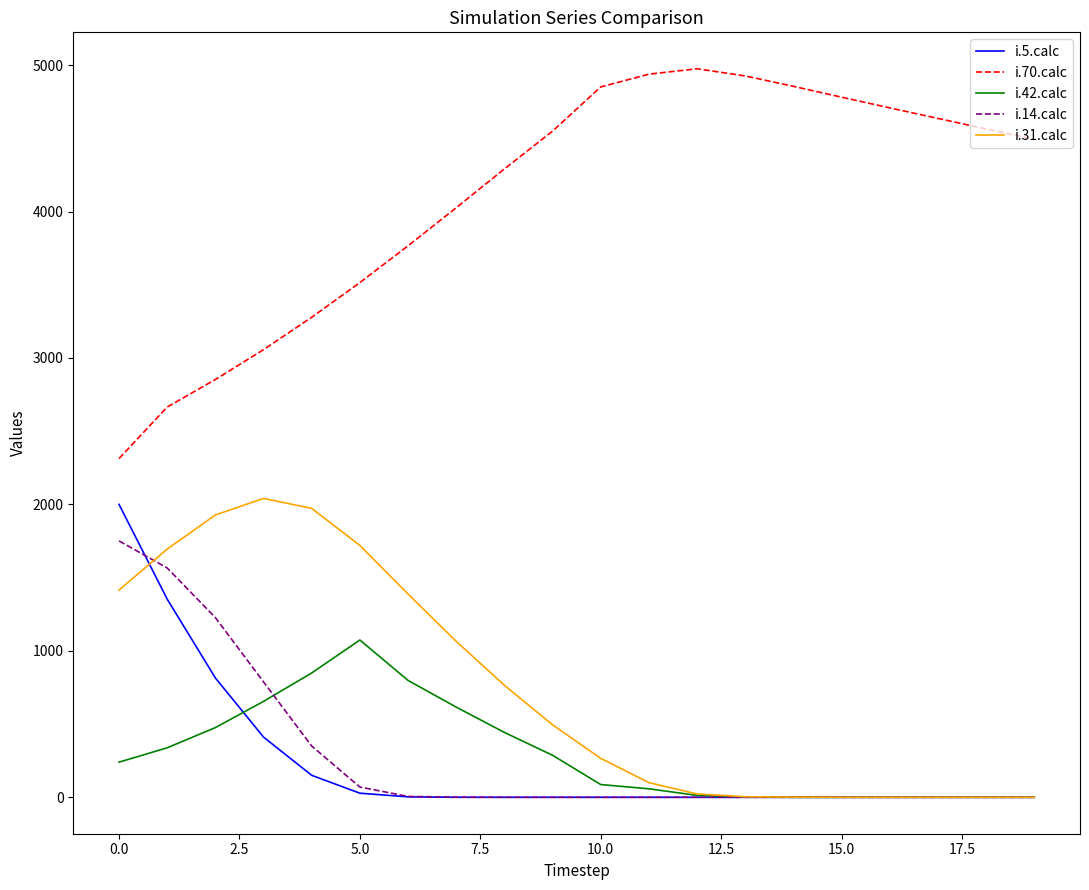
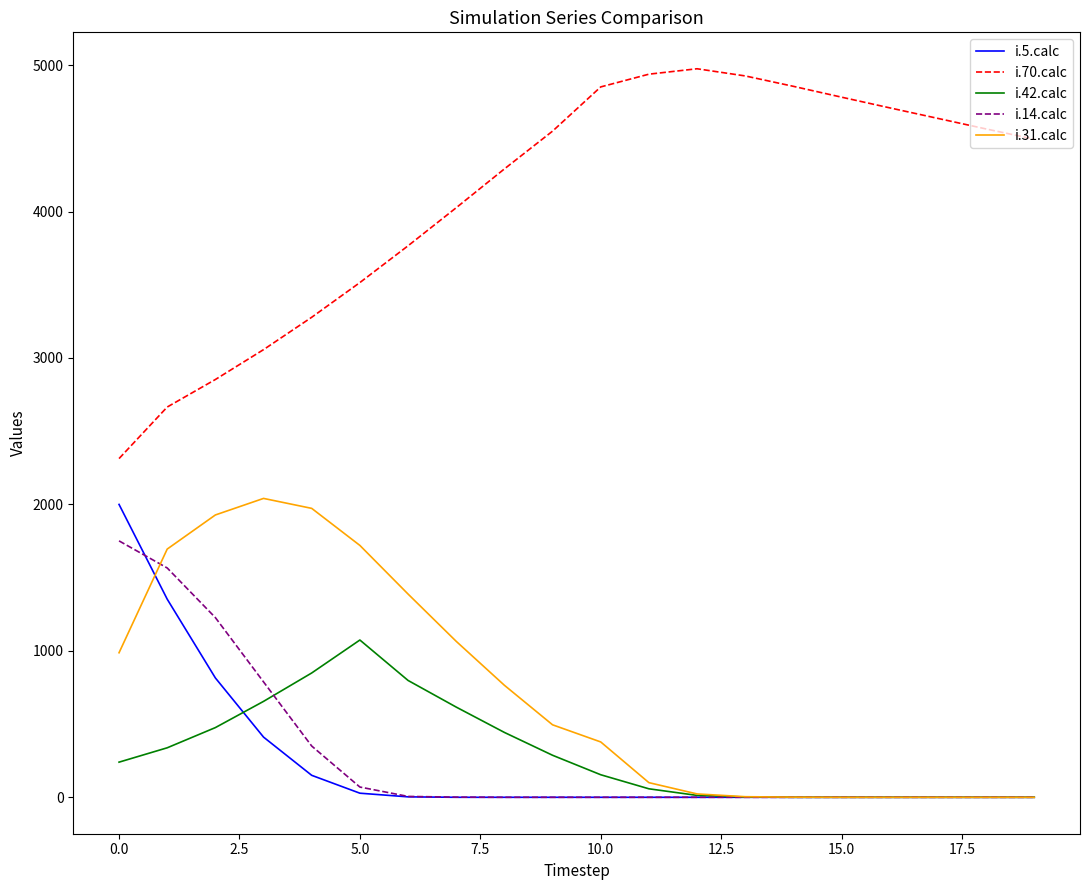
  {
    "i.5.calc": {
      "0.0": 2000,
      "5.0": 30
    },
    "i.70.calc": {
      "0.0": 2310,
      "5.0": 3520,
      "10.0": 4850,
      "15.0": 4780
    },
    "i.42.calc": {
      "0.0": 240,
      "5.0": 1070,
-     "10.0": 90
+     "10.0": 150
    },
    "i.14.calc": {
      "0.0": 1750,
      "5.0": 70
    },
    "i.31.calc": {
-     "0.0": 1420,
+     "0.0": 990,
      "5.0": 1720,
-     "10.0": 270
+     "10.0": 380
    }
  }
